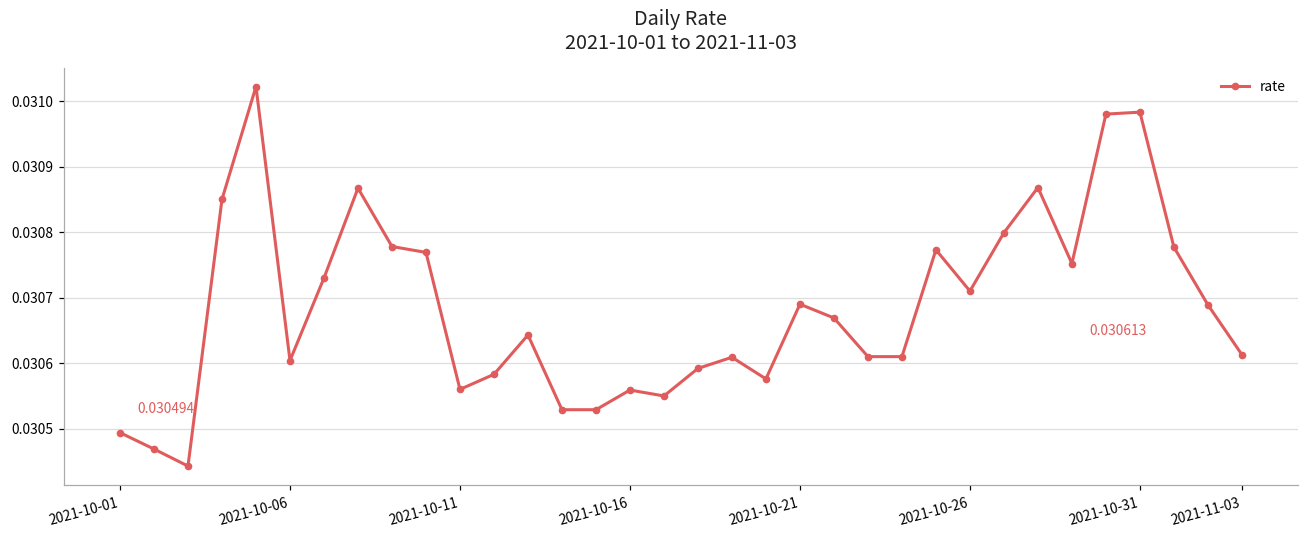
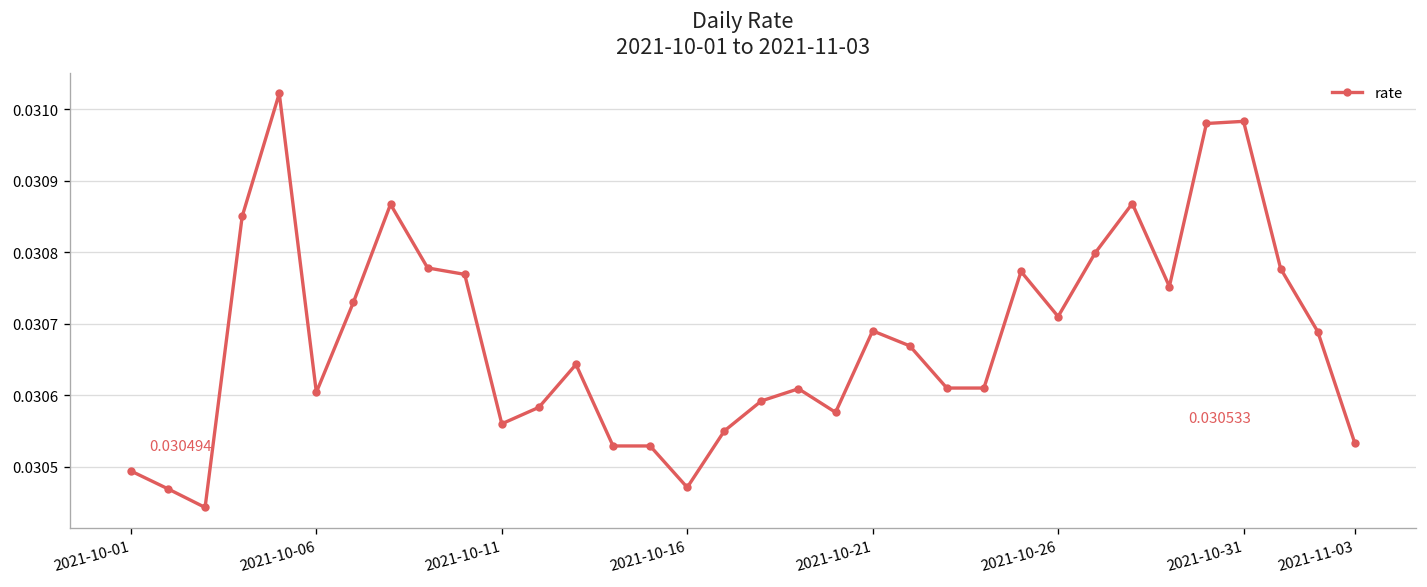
  {
    "2021-10-01": 0.030494,
-   "2021-10-16": 0.03056,
-   "2021-11-03": 0.030613
+   "2021-10-16": 0.03047,
+   "2021-11-03": 0.030533
  }
